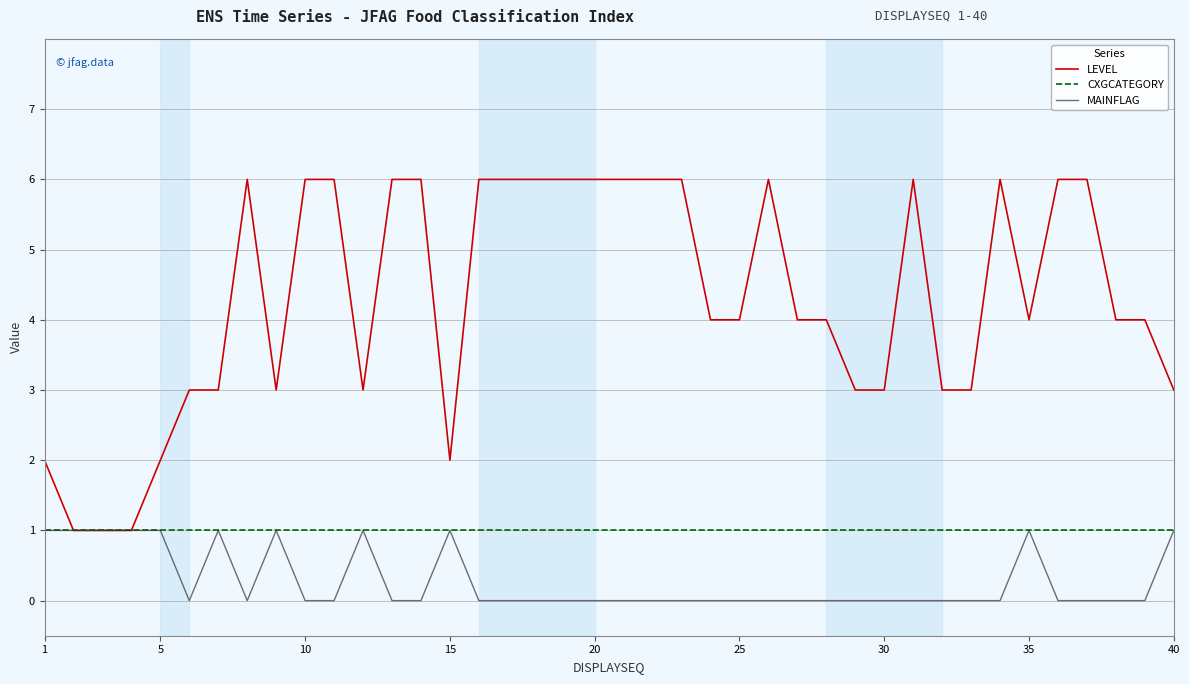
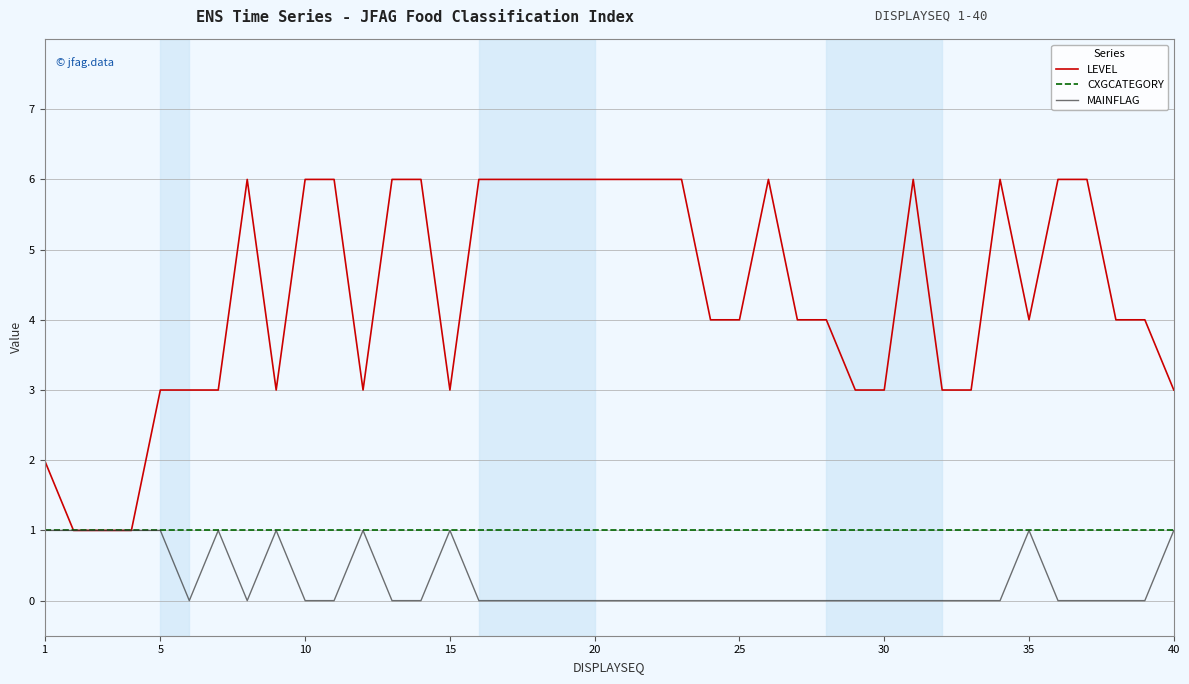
  {
    "LEVEL": {
      "1": 2,
-     "5": 2,
+     "5": 3,
      "10": 6,
-     "15": 2,
+     "15": 3,
      "20": 6,
      "25": 4,
      "30": 3,
      "35": 4,
      "40": 3
    },
    "CXGCATEGORY": {
      "10": 1,
      "20": 1,
      "25": 1,
      "30": 1
    },
    "MAINFLAG": {
      "10": 0,
      "20": 0,
      "25": 0,
      "30": 0
    }
  }
